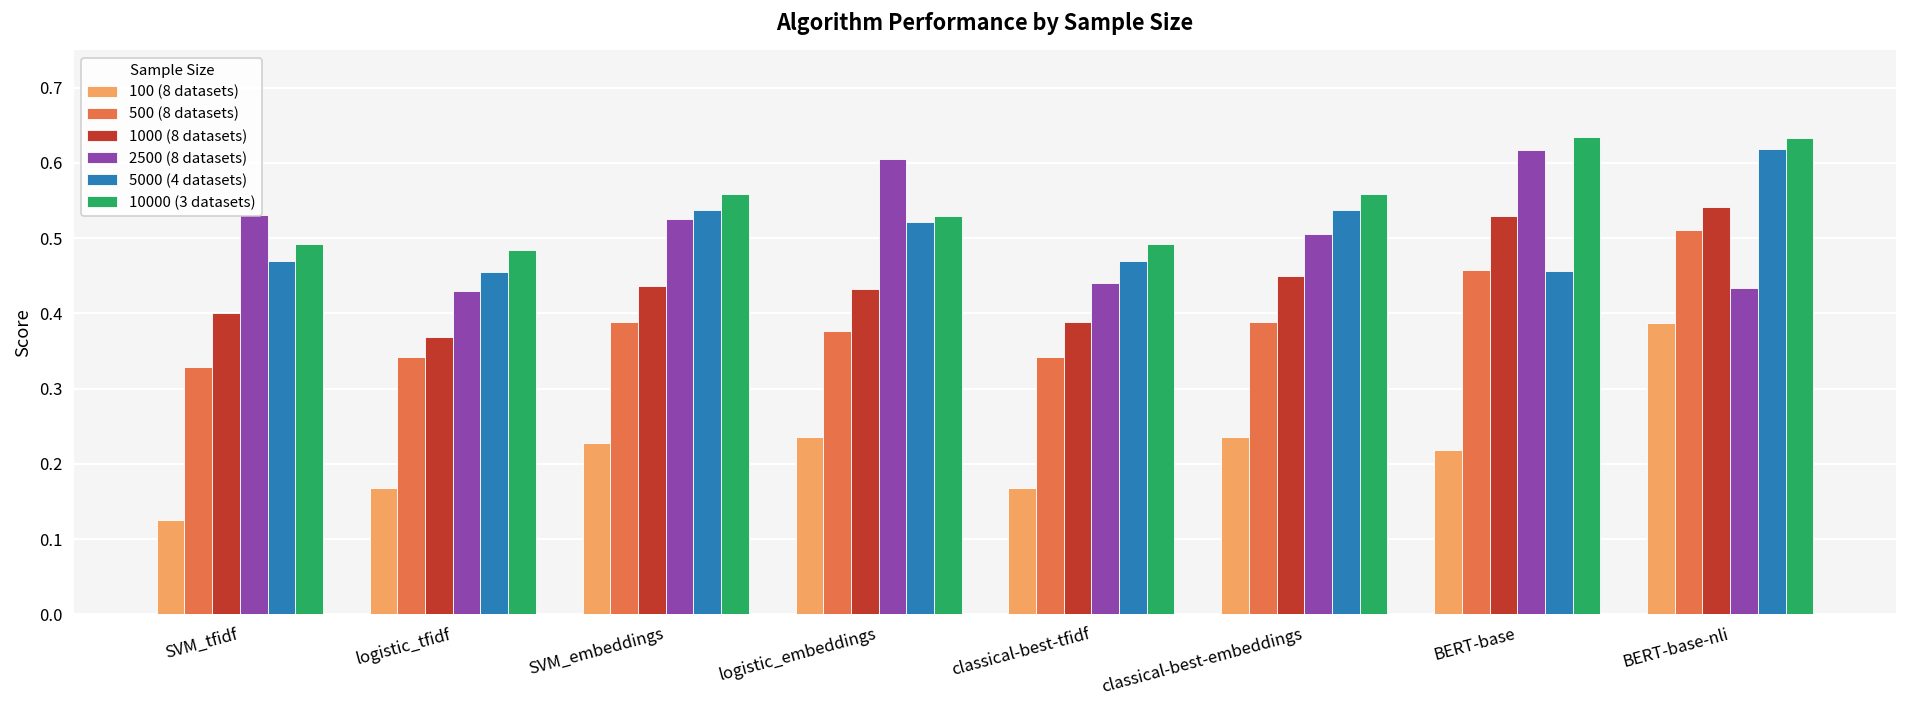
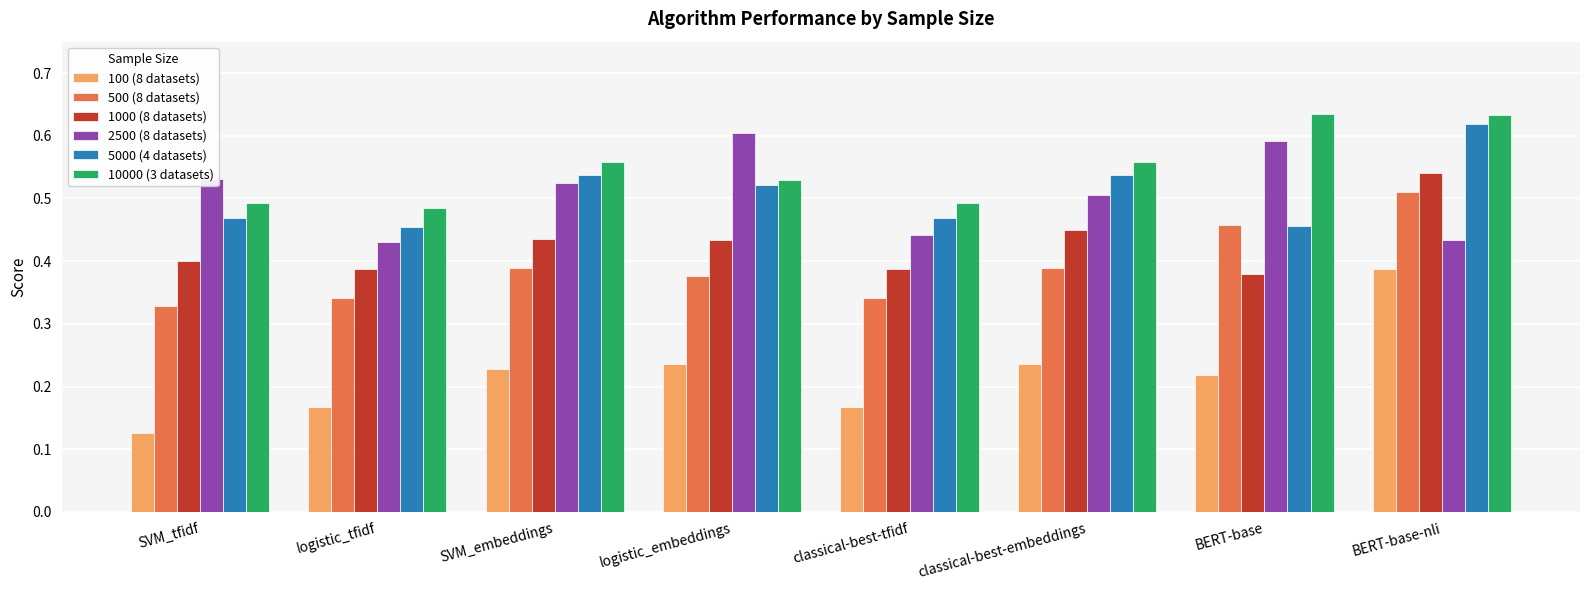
  {
    "1000 (8 datasets)": {
      "SVM_tfidf": 0.40,
-     "logistic_tfidf": 0.37,
+     "logistic_tfidf": 0.39,
      "SVM_embeddings": 0.44,
      "logistic_embeddings": 0.43,
      "classical-best-tfidf": 0.39,
      "classical-best-embeddings": 0.45,
-     "BERT-base": 0.53,
+     "BERT-base": 0.38,
      "BERT-base-nli": 0.54
    },
    "2500 (8 datasets)": {
      "logistic_tfidf": 0.43,
      "SVM_embeddings": 0.53,
      "logistic_embeddings": 0.61,
      "classical-best-tfidf": 0.44,
      "classical-best-embeddings": 0.51,
-     "BERT-base": 0.62,
+     "BERT-base": 0.59,
      "BERT-base-nli": 0.43
    },
    "5000 (4 datasets)": {
      "SVM_tfidf": 0.47,
      "logistic_tfidf": 0.46,
      "SVM_embeddings": 0.54,
      "logistic_embeddings": 0.52,
      "classical-best-tfidf": 0.47,
      "classical-best-embeddings": 0.54,
      "BERT-base": 0.46,
      "BERT-base-nli": 0.62
    },
    "10000 (3 datasets)": {
      "SVM_tfidf": 0.49,
      "logistic_tfidf": 0.48,
      "SVM_embeddings": 0.56,
      "logistic_embeddings": 0.53,
      "classical-best-tfidf": 0.49,
      "classical-best-embeddings": 0.56,
      "BERT-base": 0.64,
      "BERT-base-nli": 0.63
    }
  }
